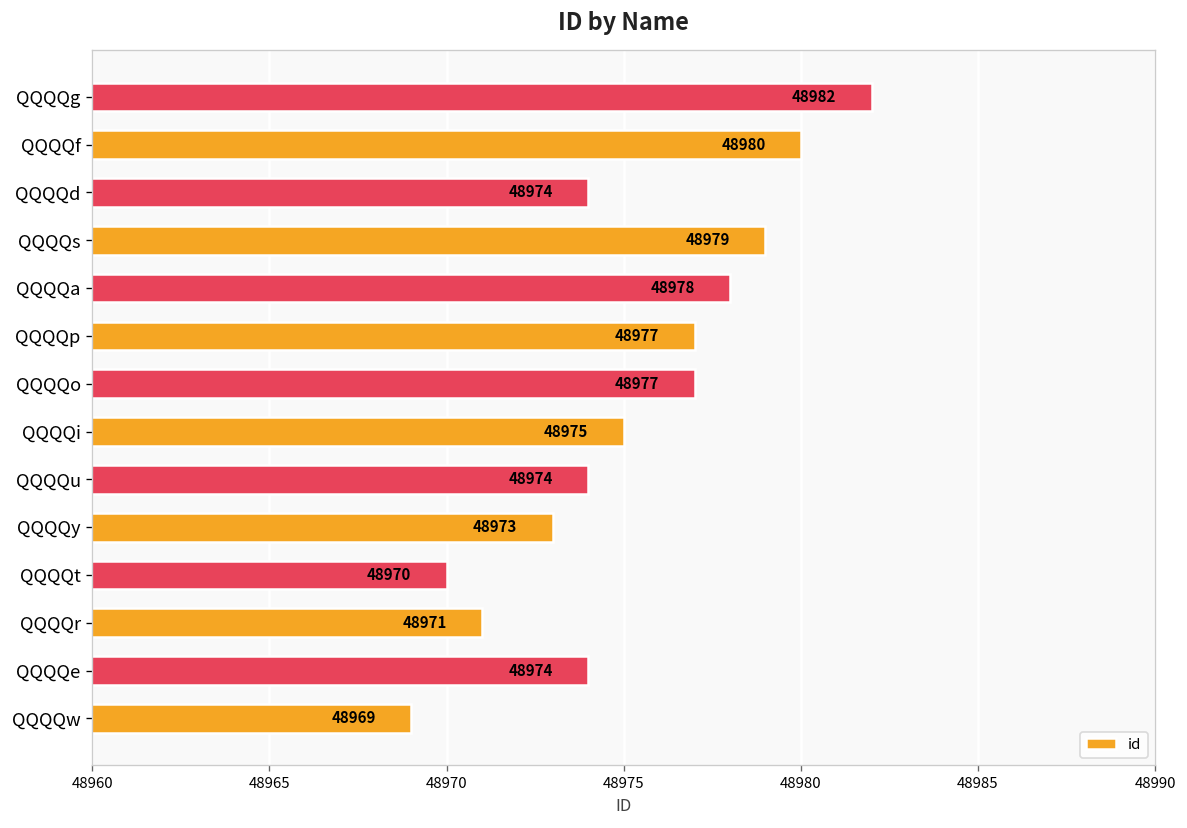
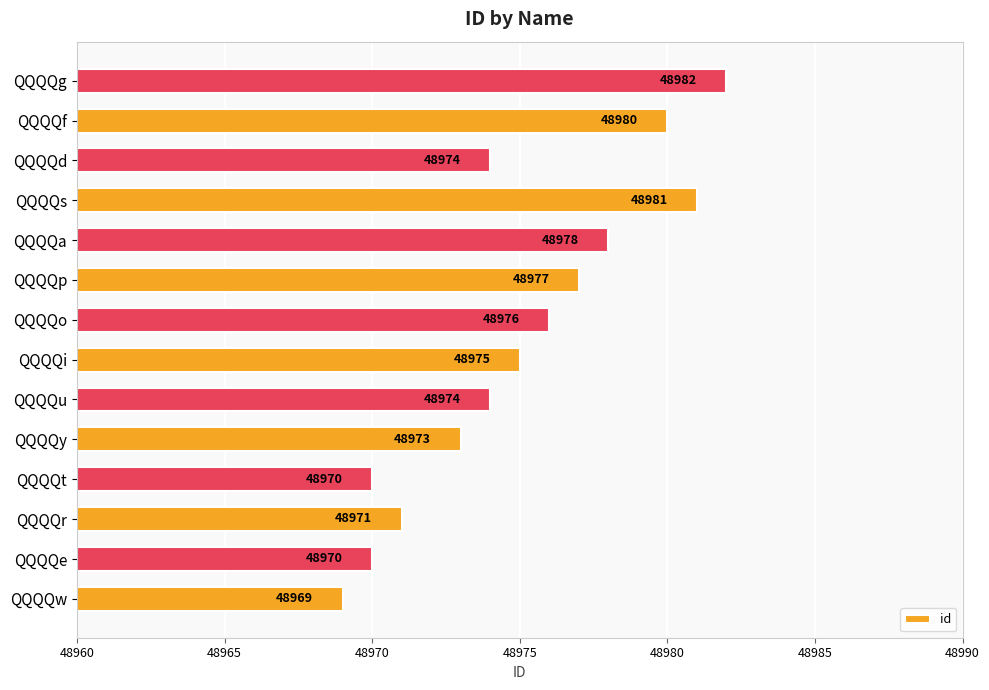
  {
    "QQQQg": 48982,
    "QQQQf": 48980,
    "QQQQd": 48974,
-   "QQQQs": 48979,
+   "QQQQs": 48981,
    "QQQQa": 48978,
    "QQQQp": 48977,
-   "QQQQo": 48977,
+   "QQQQo": 48976,
    "QQQQi": 48975,
    "QQQQu": 48974,
    "QQQQy": 48973,
    "QQQQt": 48970,
    "QQQQr": 48971,
-   "QQQQe": 48974,
+   "QQQQe": 48970,
    "QQQQw": 48969
  }
